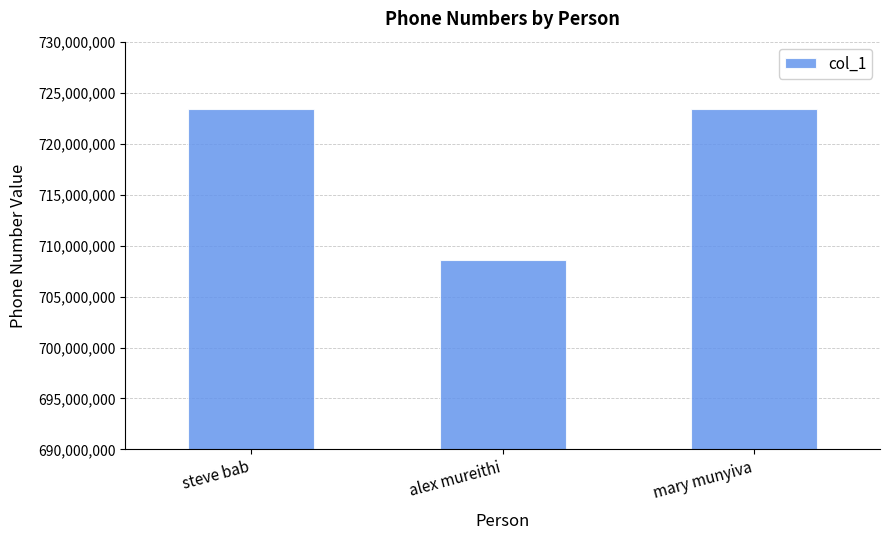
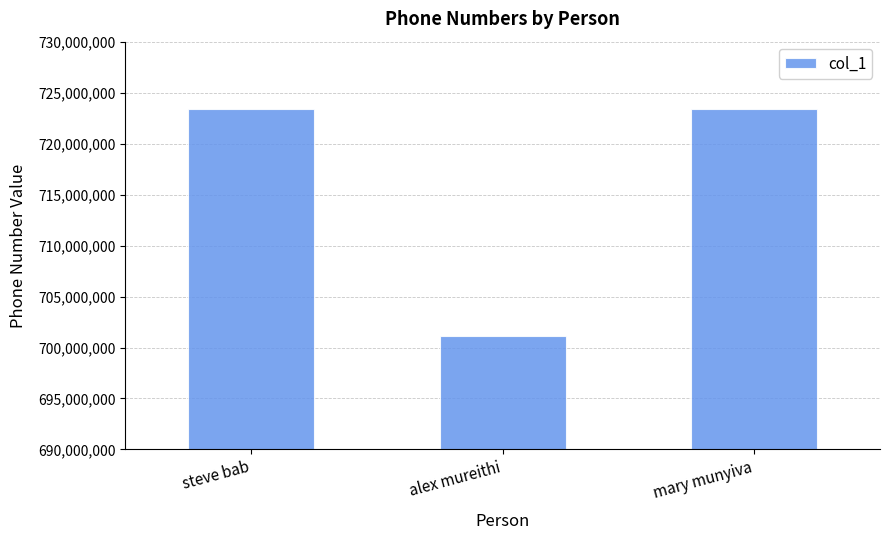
  {
    "steve bab": "723,400,000",
-   "alex mureithi": "708,600,000",
+   "alex mureithi": "701,100,000",
    "mary munyiva": "723,400,000"
  }
